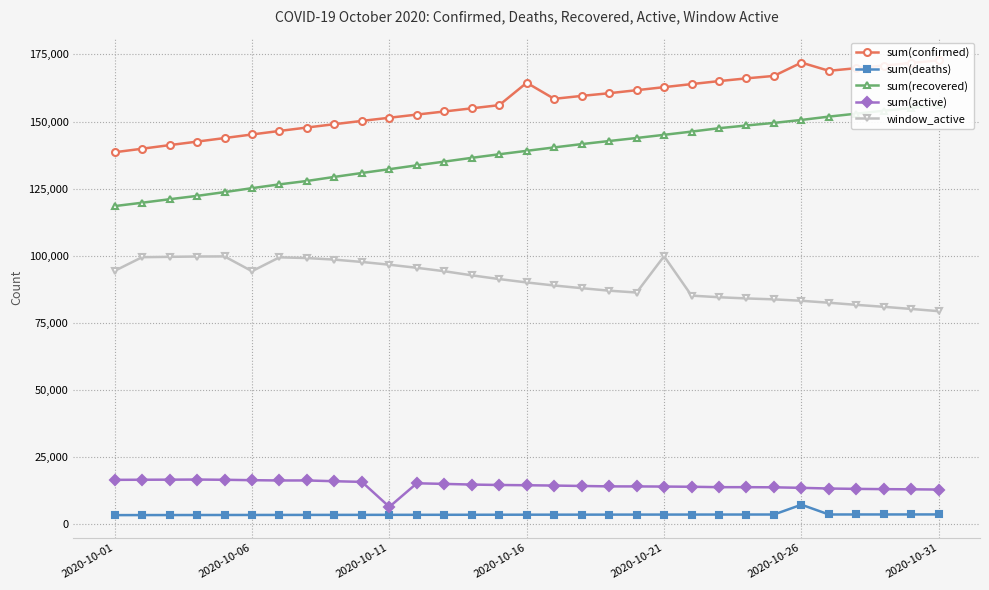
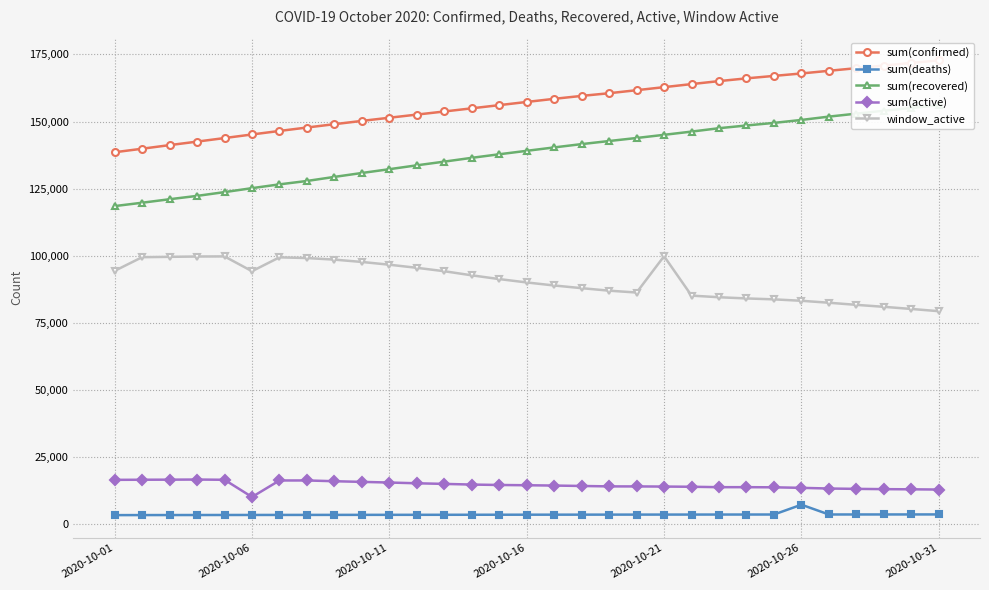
  {
    "sum(confirmed)": {
      "2020-10-01": "139,000",
      "2020-10-06": "145,000",
      "2020-10-11": "151,000",
-     "2020-10-16": "164,000",
+     "2020-10-16": "157,000",
      "2020-10-21": "163,000",
-     "2020-10-26": "172,000"
+     "2020-10-26": "168,000"
    },
    "sum(deaths)": {
      "2020-10-01": "3,000",
      "2020-10-06": "4,000",
      "2020-10-11": "4,000",
      "2020-10-16": "4,000",
      "2020-10-21": "4,000",
      "2020-10-26": "7,000",
      "2020-10-31": "4,000"
    },
    "sum(recovered)": {
      "2020-10-01": "119,000",
      "2020-10-06": "125,000",
      "2020-10-11": "132,000",
      "2020-10-16": "139,000",
      "2020-10-21": "145,000",
      "2020-10-26": "151,000"
    },
    "sum(active)": {
      "2020-10-01": "17,000",
-     "2020-10-06": "16,000",
-     "2020-10-11": "7,000",
+     "2020-10-06": "10,000",
+     "2020-10-11": "16,000",
      "2020-10-16": "15,000",
      "2020-10-21": "14,000",
      "2020-10-26": "14,000",
      "2020-10-31": "13,000"
    },
    "window_active": {
      "2020-10-01": "94,000",
      "2020-10-06": "94,000",
      "2020-10-11": "97,000",
      "2020-10-16": "90,000",
      "2020-10-21": "100,000",
      "2020-10-26": "83,000",
      "2020-10-31": "79,000"
    }
  }
